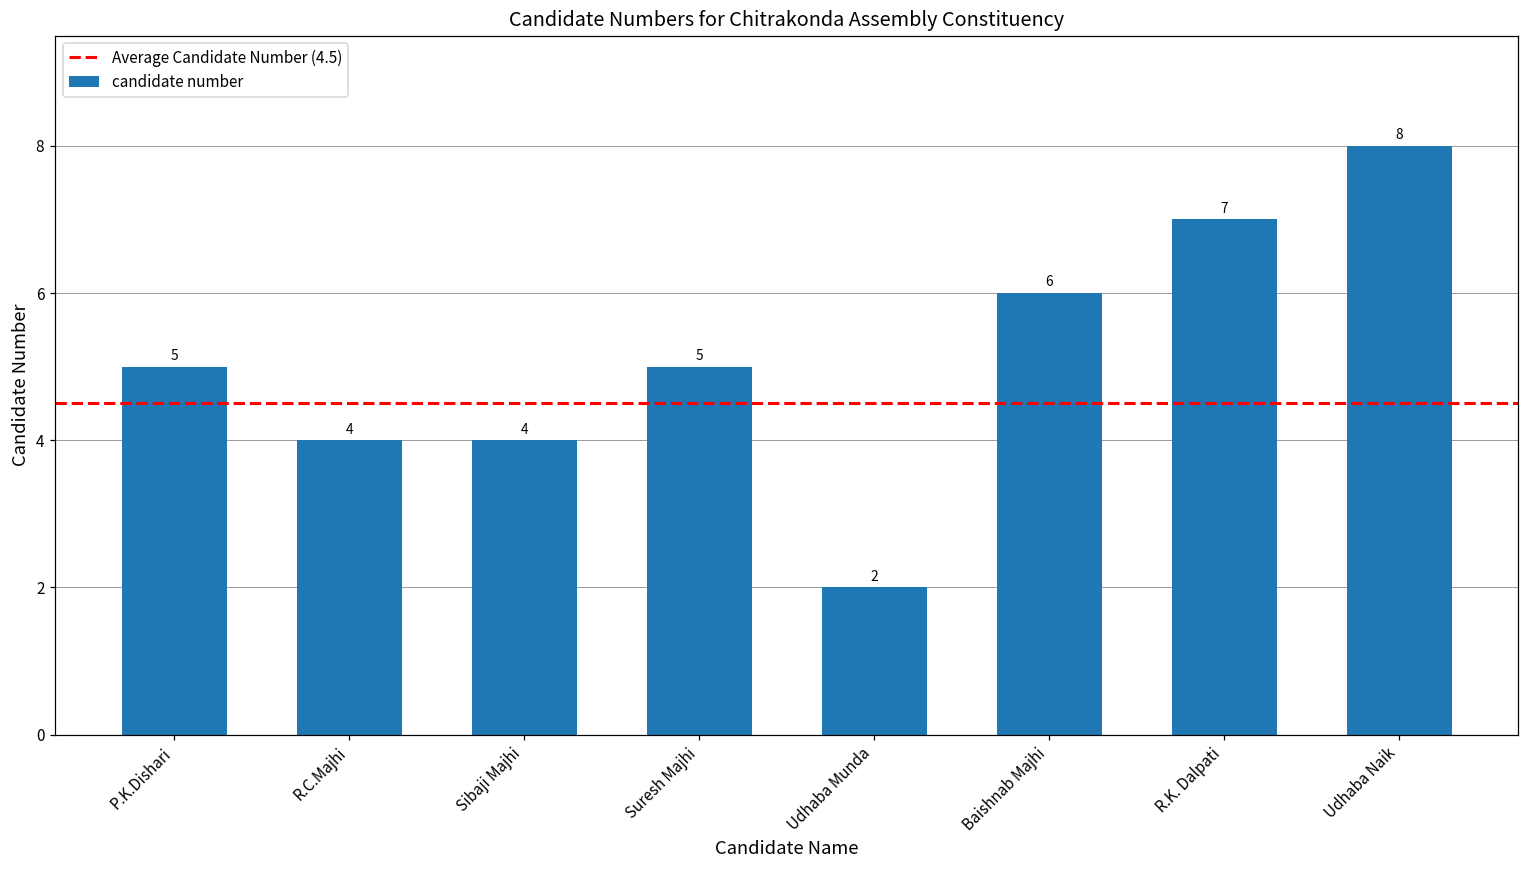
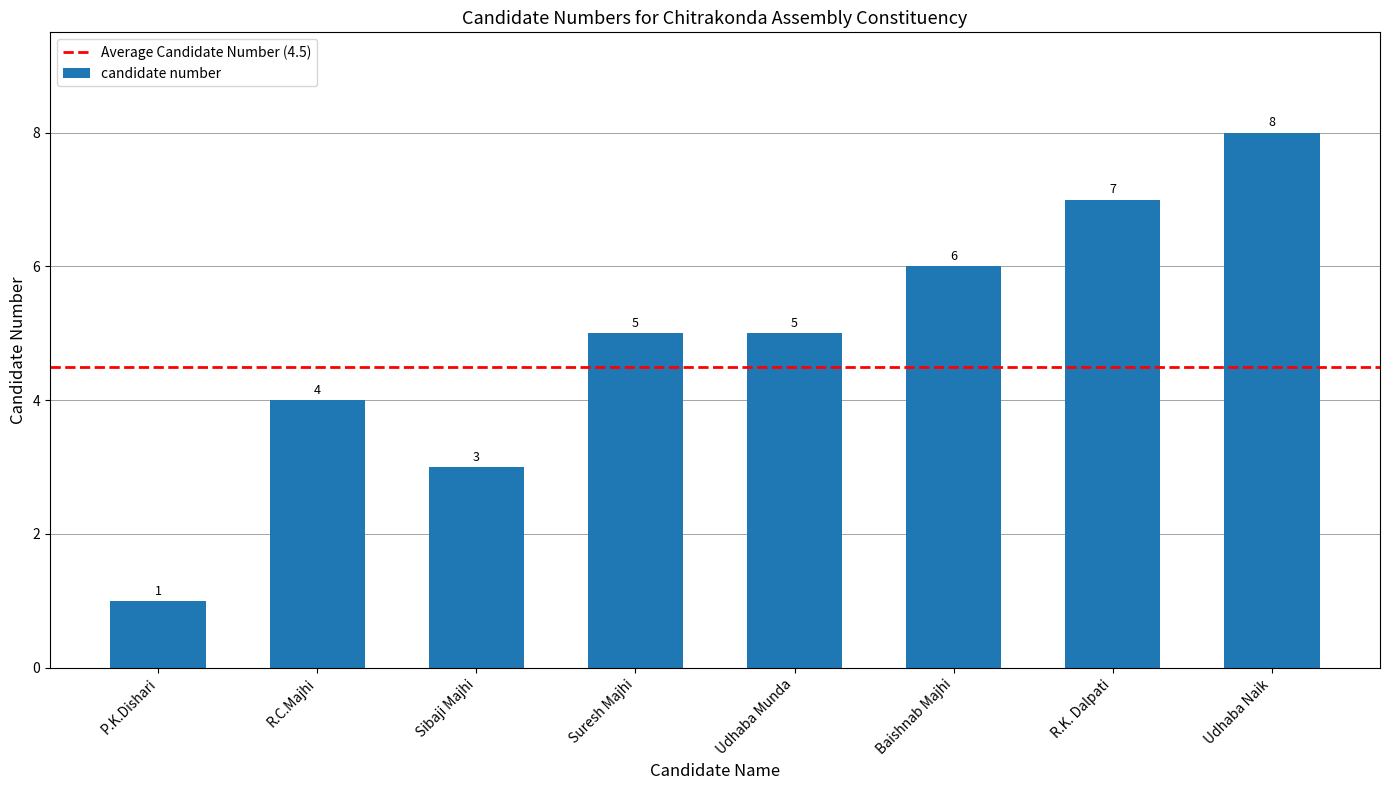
  {
-   "P.K.Dishari": 5,
+   "P.K.Dishari": 1,
    "R.C.Majhi": 4,
-   "Sibaji Majhi": 4,
+   "Sibaji Majhi": 3,
    "Suresh Majhi": 5,
-   "Udhaba Munda": 2,
+   "Udhaba Munda": 5,
    "Baishnab Majhi": 6,
    "R.K. Dalpati": 7,
    "Udhaba Naik": 8
  }
